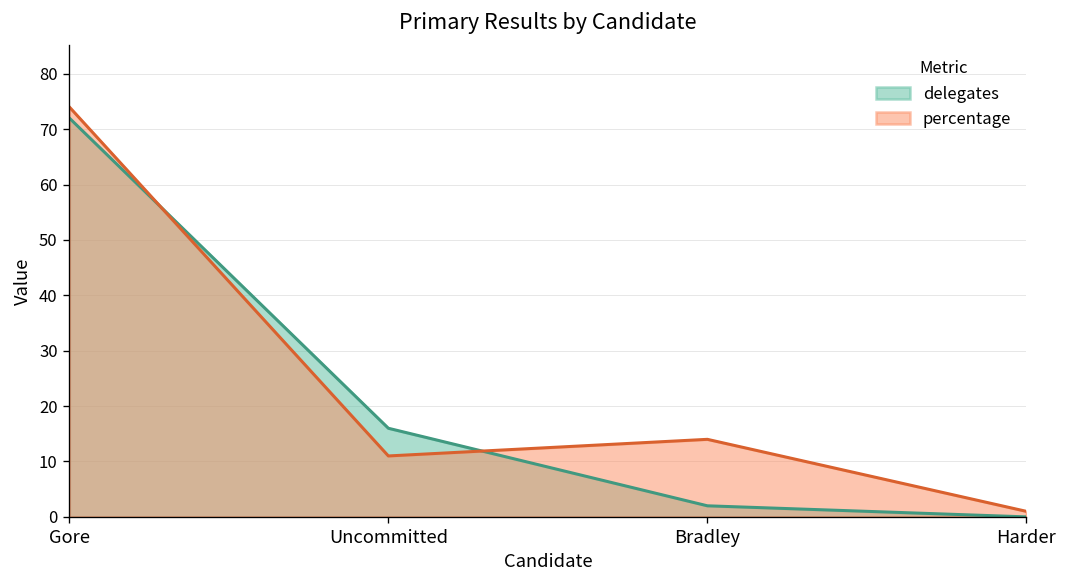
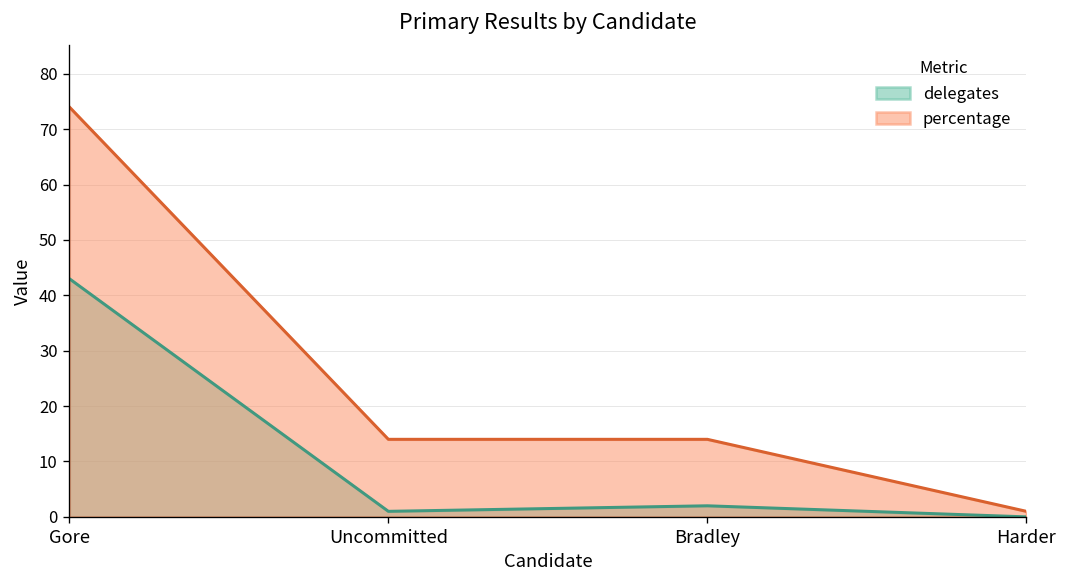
  {
    "delegates": {
-     "Gore": 72,
-     "Uncommitted": 16,
+     "Gore": 43,
+     "Uncommitted": 1,
      "Bradley": 2,
      "Harder": 0
    },
    "percentage": {
      "Gore": 74,
-     "Uncommitted": 11,
+     "Uncommitted": 14,
      "Bradley": 14,
      "Harder": 1
    }
  }
